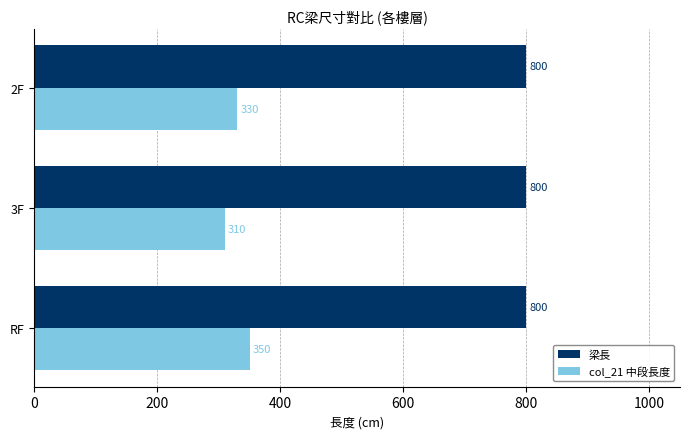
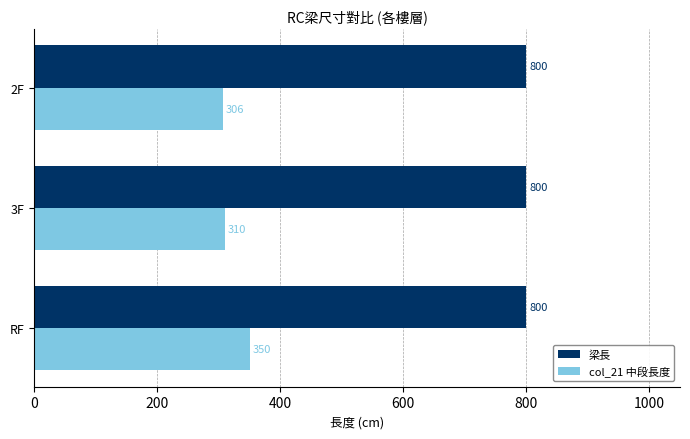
  {
    "梁長": {
      "2F": 800,
      "3F": 800,
      "RF": 800
    },
    "col_21 中段長度": {
-     "2F": 330,
+     "2F": 306,
      "3F": 310,
      "RF": 350
    }
  }
